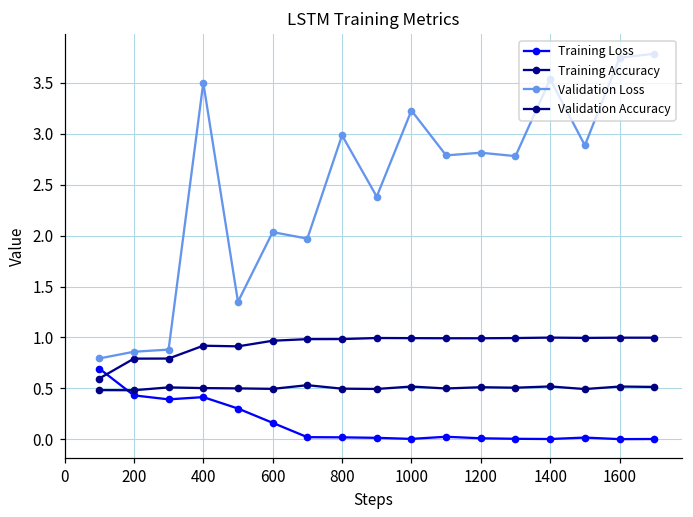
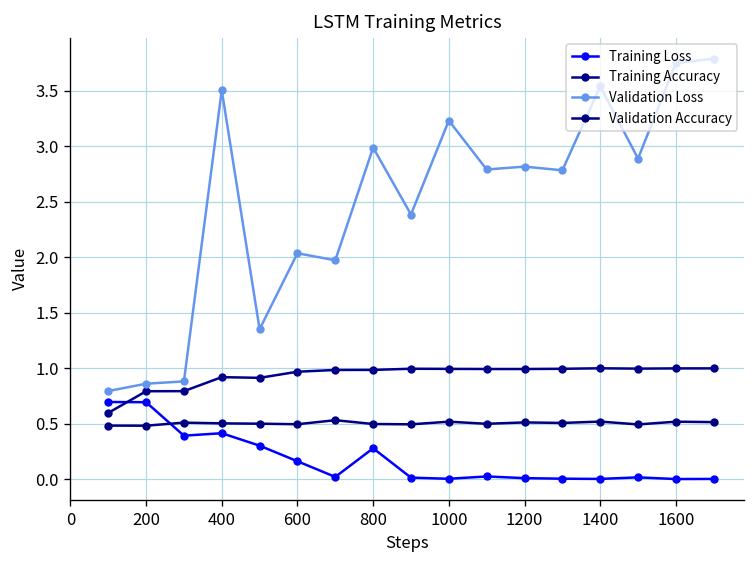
  {
    "Training Loss": {
-     "200": 0.4,
+     "200": 0.7,
      "400": 0.4,
      "600": 0.2,
-     "800": 0.0,
+     "800": 0.3,
      "1000": 0.0,
      "1200": 0.0,
      "1400": 0.0,
      "1600": 0.0
    },
    "Validation Loss": {
      "200": 0.9,
      "400": 3.5,
      "600": 2.0,
      "800": 3.0,
      "1000": 3.2,
      "1200": 2.8
    }
  }
